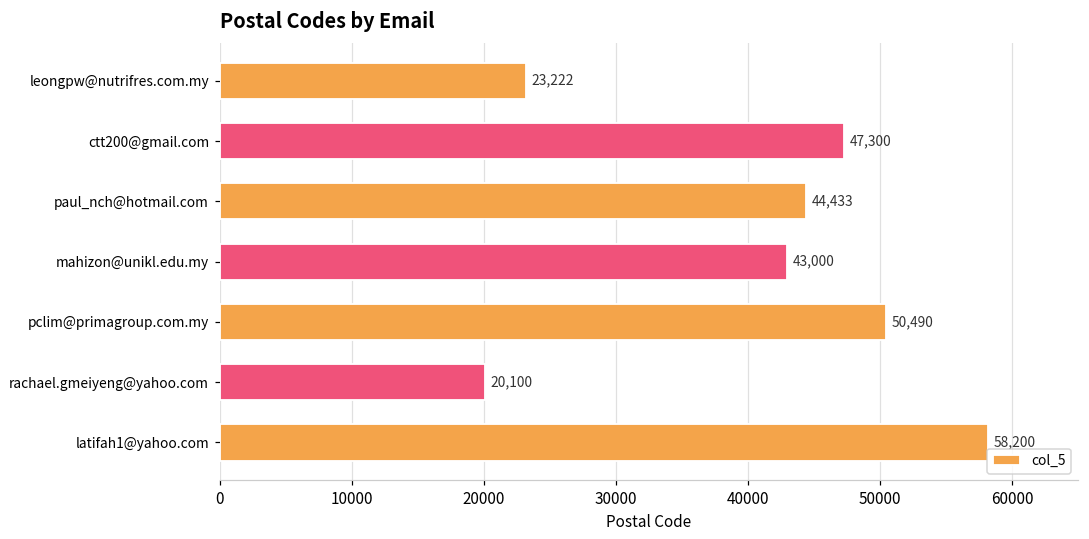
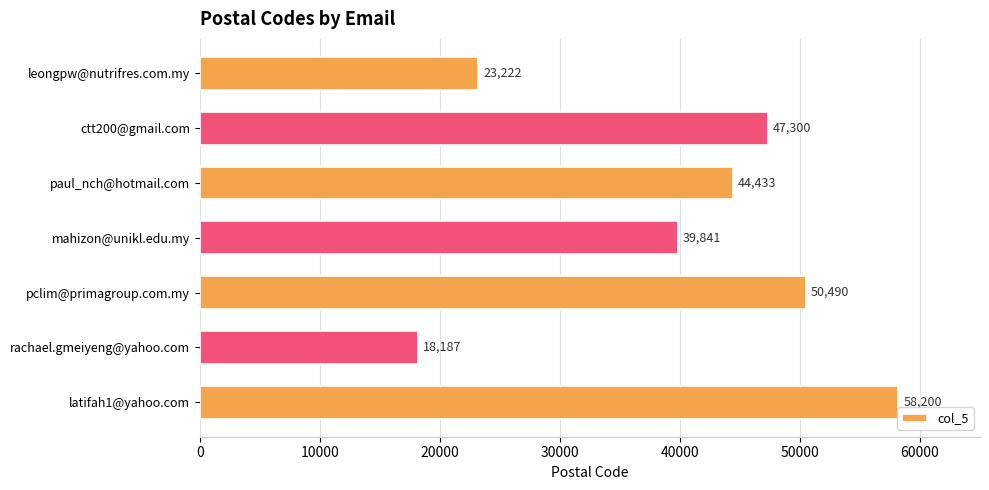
  {
    "leongpw@nutrifres.com.my": "23,222",
    "ctt200@gmail.com": "47,300",
    "paul_nch@hotmail.com": "44,433",
-   "mahizon@unikl.edu.my": "43,000",
+   "mahizon@unikl.edu.my": "39,841",
    "pclim@primagroup.com.my": "50,490",
-   "rachael.gmeiyeng@yahoo.com": "20,100"
+   "rachael.gmeiyeng@yahoo.com": "18,187"
  }
